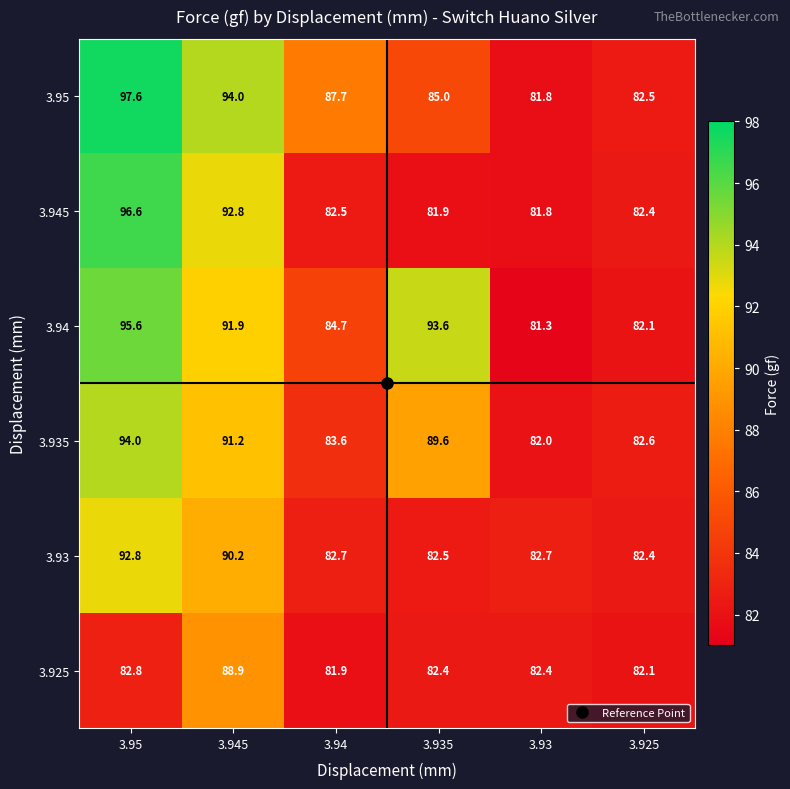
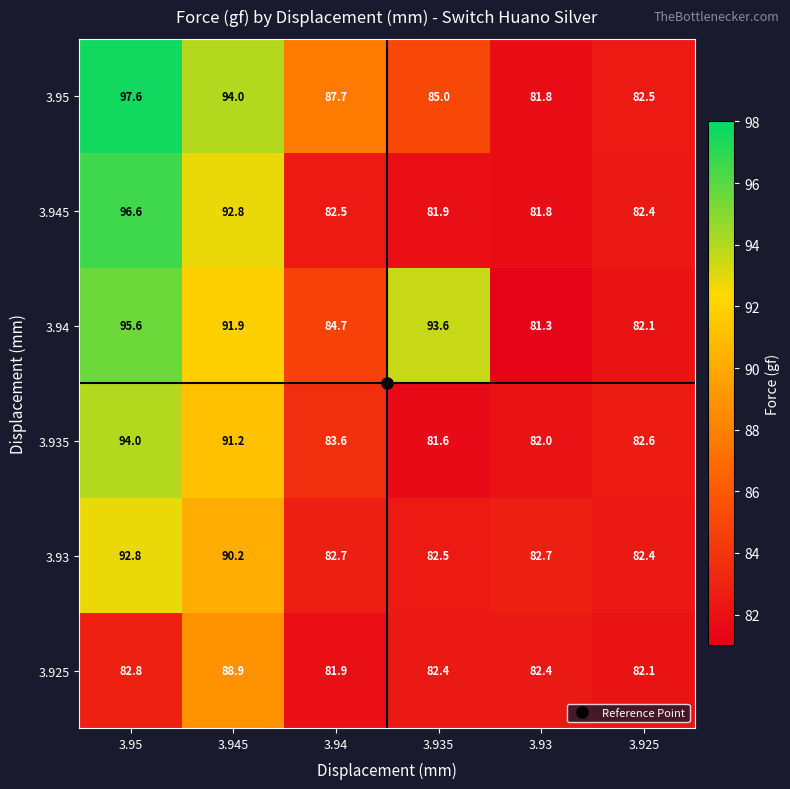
  {
    "3.95": {
      "3.95": 97.6,
      "3.945": 94.0,
      "3.94": 87.7,
      "3.935": 85.0,
      "3.93": 81.8,
      "3.925": 82.5
    },
    "3.945": {
      "3.95": 96.6,
      "3.945": 92.8,
      "3.94": 82.5,
      "3.935": 81.9,
      "3.93": 81.8,
      "3.925": 82.4
    },
    "3.94": {
      "3.95": 95.6,
      "3.945": 91.9,
      "3.94": 84.7,
      "3.935": 93.6,
      "3.93": 81.3,
      "3.925": 82.1
    },
    "3.935": {
      "3.95": 94.0,
      "3.945": 91.2,
      "3.94": 83.6,
-     "3.935": 89.6,
+     "3.935": 81.6,
      "3.93": 82.0,
      "3.925": 82.6
    },
    "3.93": {
      "3.95": 92.8,
      "3.945": 90.2,
      "3.94": 82.7,
      "3.935": 82.5,
      "3.93": 82.7,
      "3.925": 82.4
    },
    "3.925": {
      "3.95": 82.8,
      "3.945": 88.9,
      "3.94": 81.9,
      "3.935": 82.4,
      "3.93": 82.4,
      "3.925": 82.1
    }
  }
